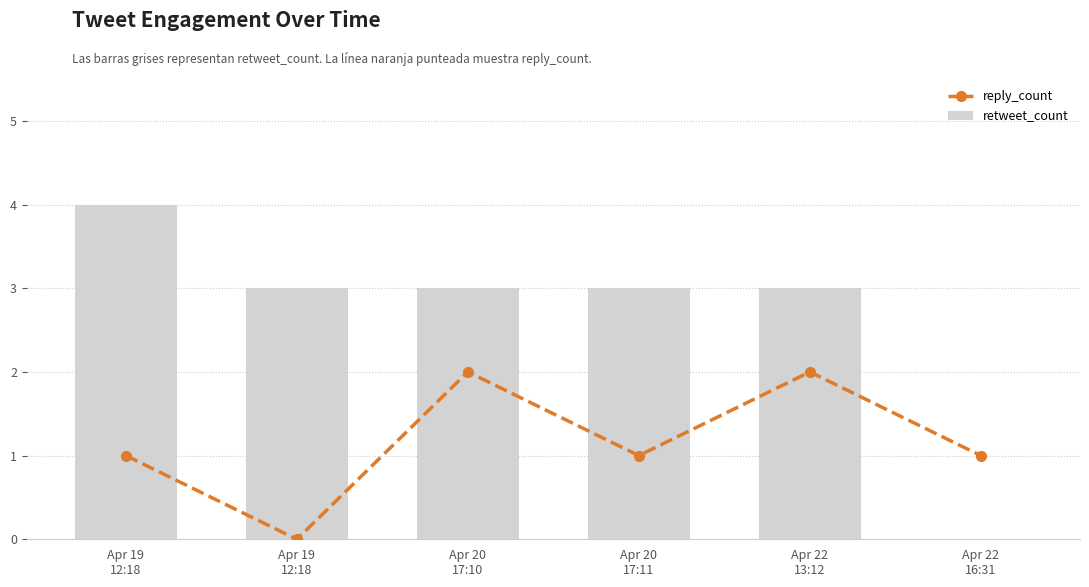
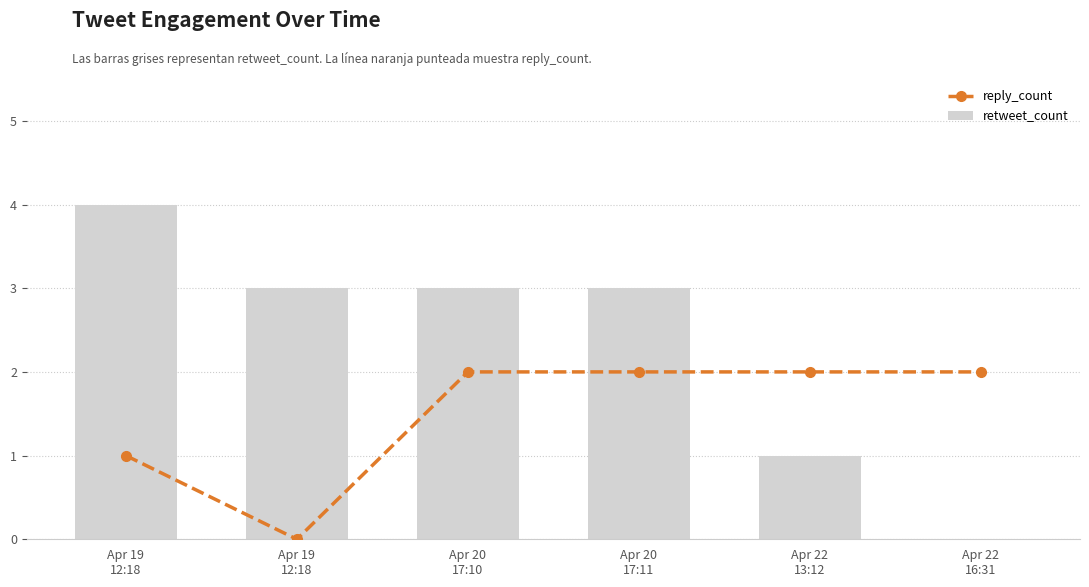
  {
    "reply_count": {
      "Apr 20 17:10": 2,
-     "Apr 20 17:11": 1,
+     "Apr 20 17:11": 2,
      "Apr 22 13:12": 2,
-     "Apr 22 16:31": 1
+     "Apr 22 16:31": 2
    },
    "retweet_count": {
      "Apr 20 17:10": 3,
      "Apr 20 17:11": 3,
-     "Apr 22 13:12": 3,
+     "Apr 22 13:12": 1,
      "Apr 22 16:31": 0
    }
  }
